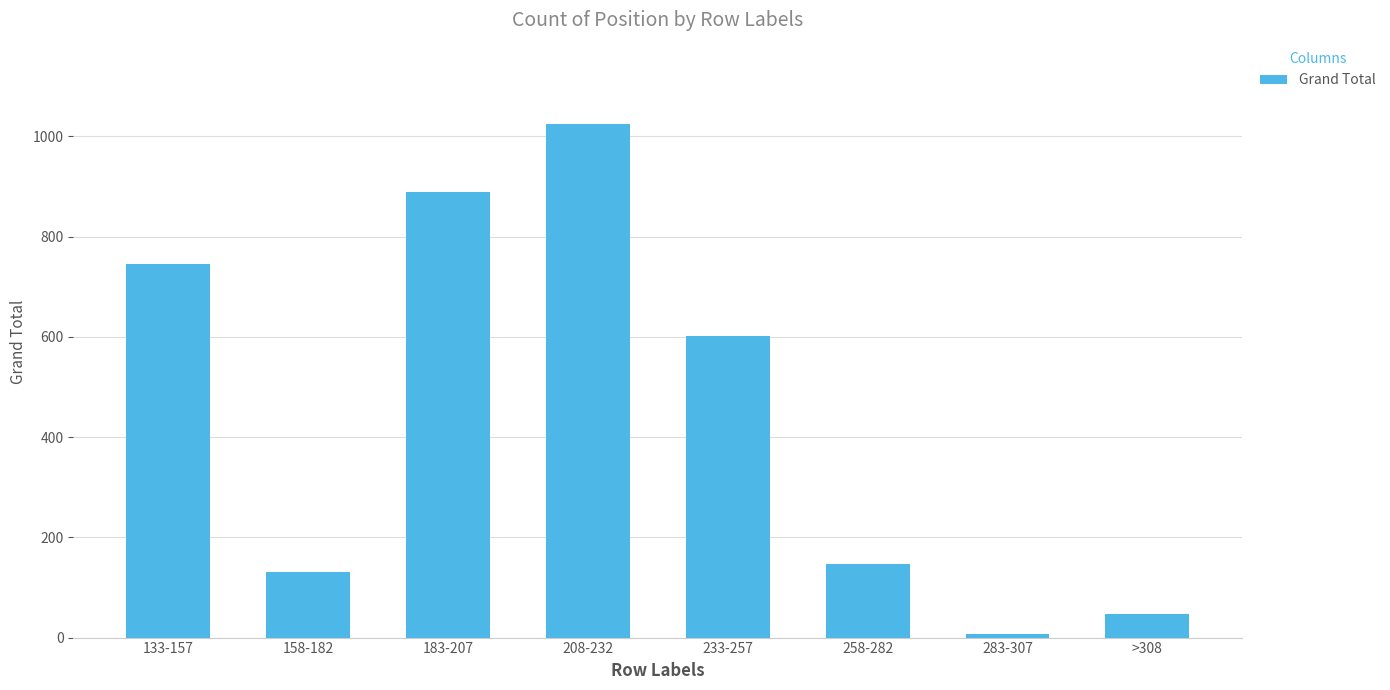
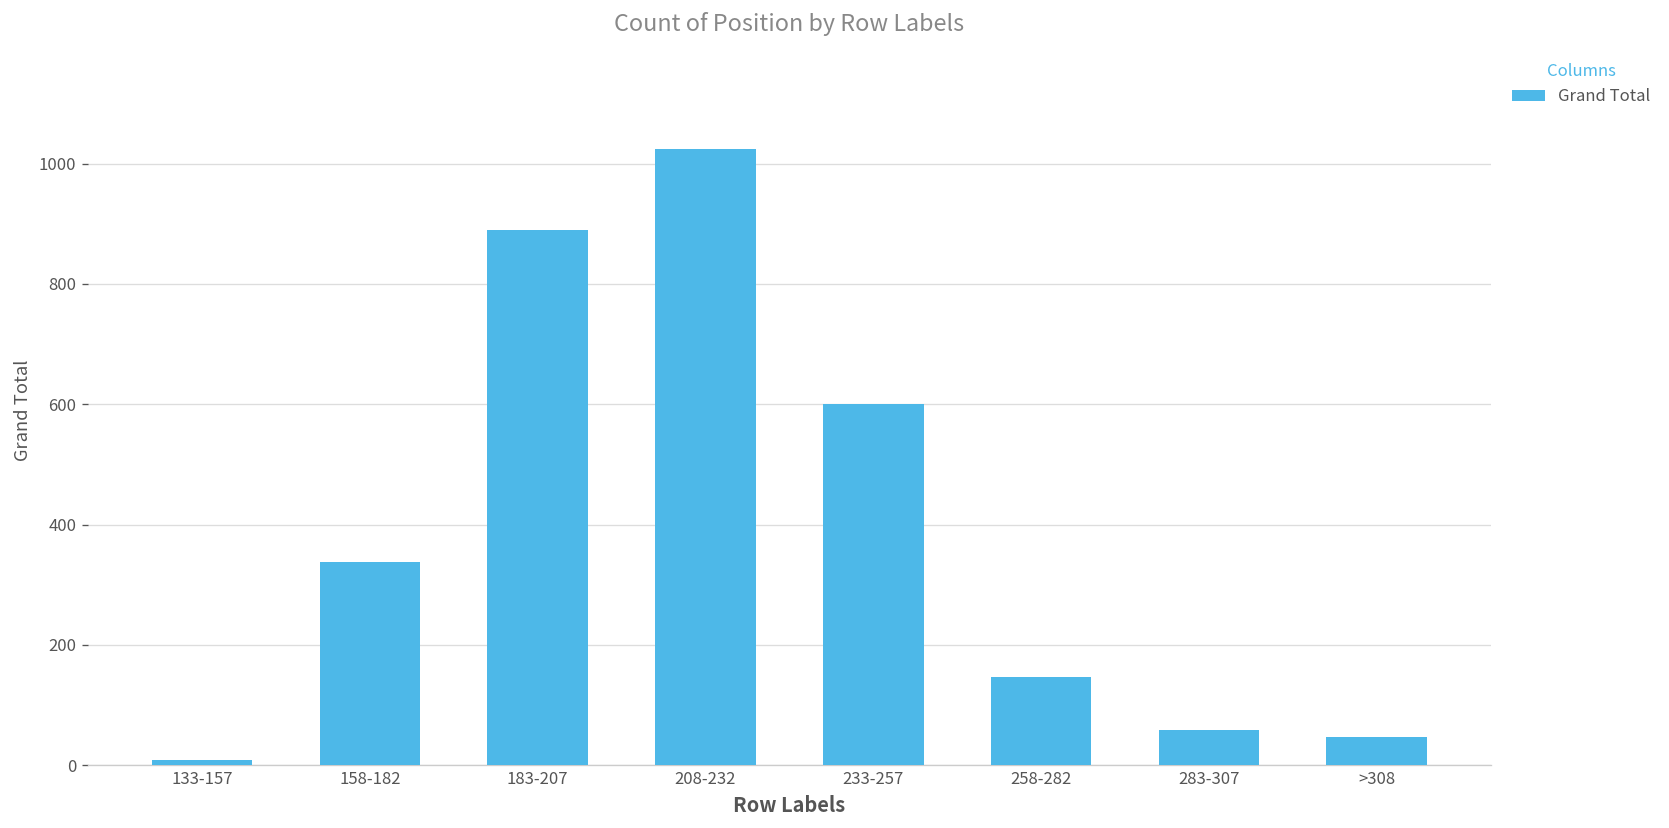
  {
-   "133-157": 750,
-   "158-182": 130,
+   "133-157": 10,
+   "158-182": 340,
    "183-207": 890,
    "208-232": 1030,
    "233-257": 600,
    "258-282": 150,
-   "283-307": 10,
+   "283-307": 60,
    ">308": 50
  }
